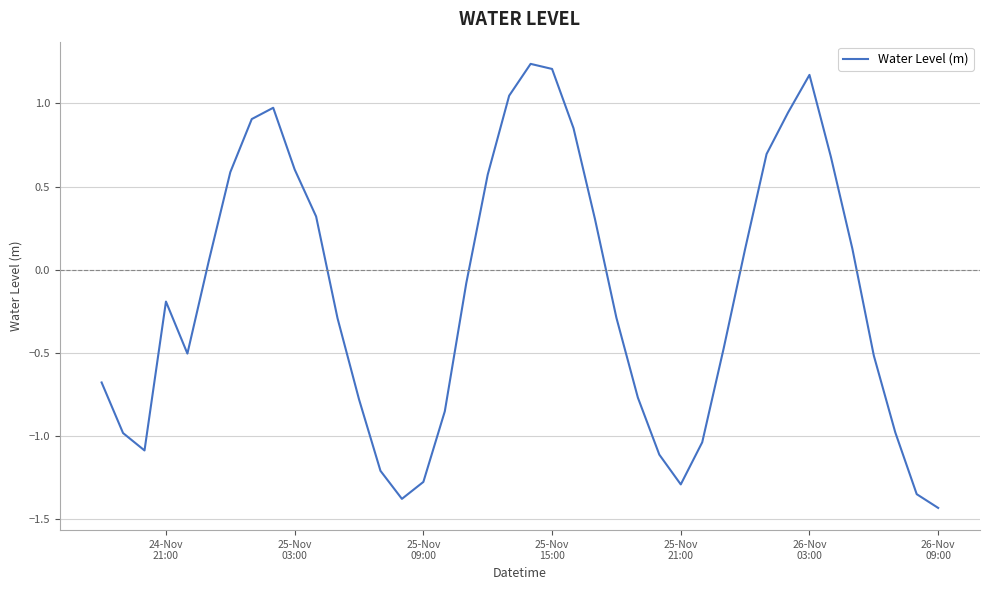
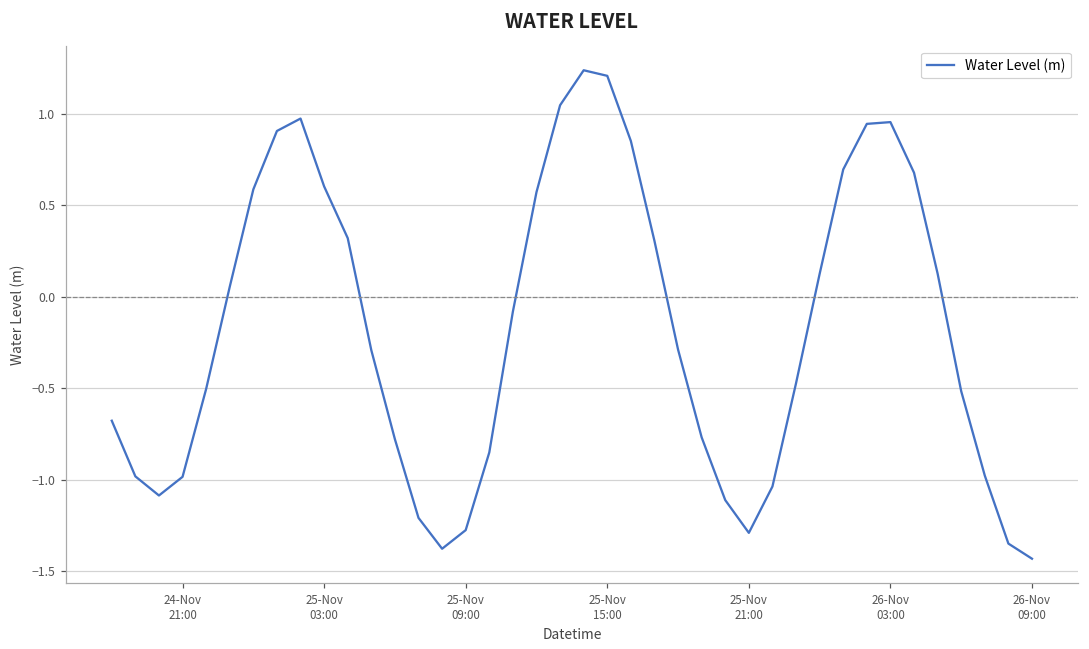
  {
-   "24-Nov 21:00": -0.19,
+   "24-Nov 21:00": -0.98,
    "25-Nov 03:00": 0.60,
    "25-Nov 09:00": -1.28,
    "25-Nov 15:00": 1.21,
    "25-Nov 21:00": -1.29,
-   "26-Nov 03:00": 1.17,
+   "26-Nov 03:00": 0.95,
    "26-Nov 09:00": -1.43
  }
